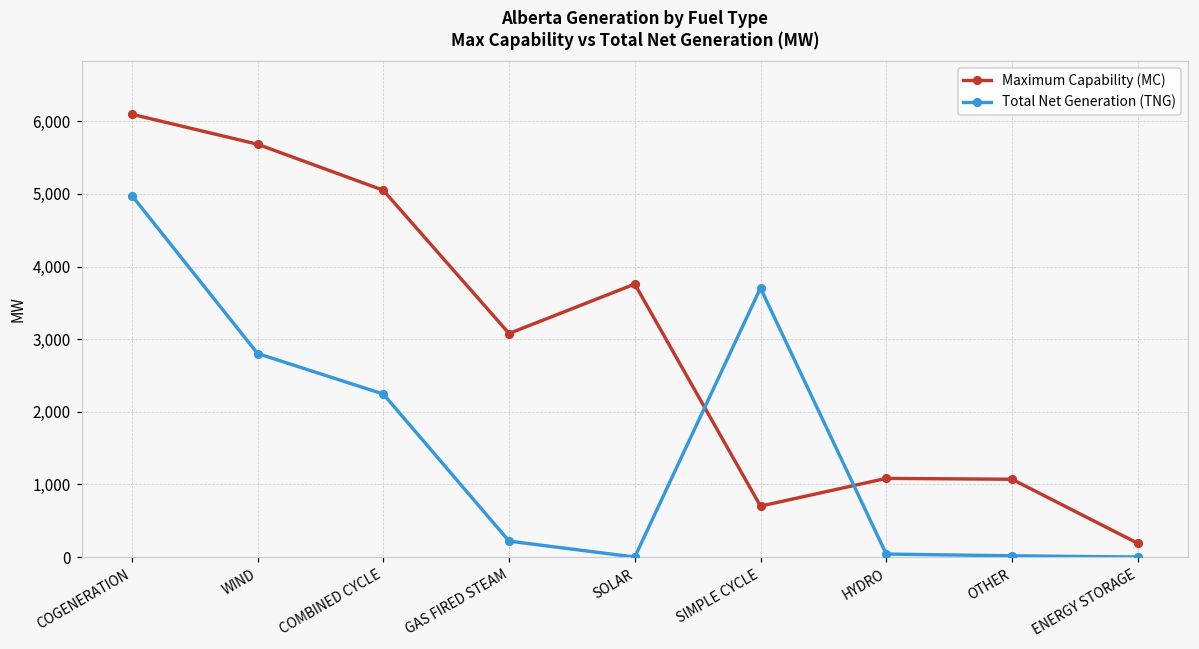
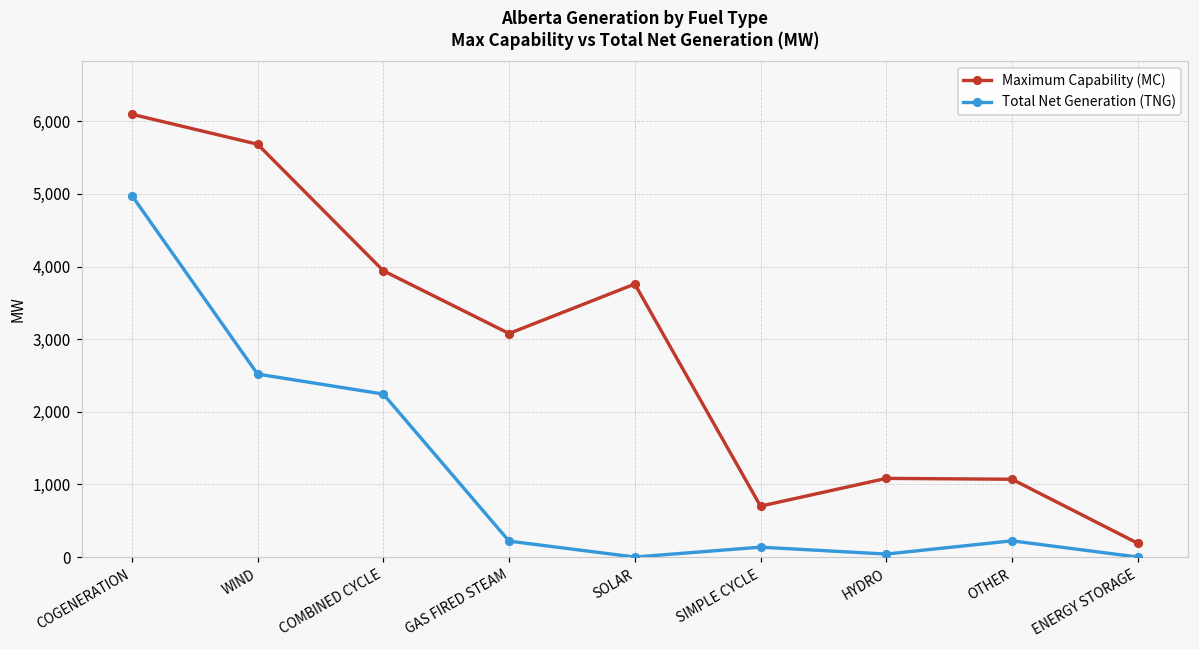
  {
    "Maximum Capability (MC)": {
      "COGENERATION": "6,100",
      "WIND": "5,700",
-     "COMBINED CYCLE": "5,100",
+     "COMBINED CYCLE": "3,900",
      "GAS FIRED STEAM": "3,100",
      "SOLAR": "3,800",
      "SIMPLE CYCLE": "700",
      "HYDRO": "1,100",
      "OTHER": "1,100",
      "ENERGY STORAGE": "200"
    },
    "Total Net Generation (TNG)": {
      "COGENERATION": "5,000",
-     "WIND": "2,800",
+     "WIND": "2,500",
      "COMBINED CYCLE": "2,200",
      "GAS FIRED STEAM": "200",
      "SOLAR": "0",
-     "SIMPLE CYCLE": "3,700",
+     "SIMPLE CYCLE": "100",
      "HYDRO": "0",
-     "OTHER": "0",
+     "OTHER": "200",
      "ENERGY STORAGE": "0"
    }
  }
